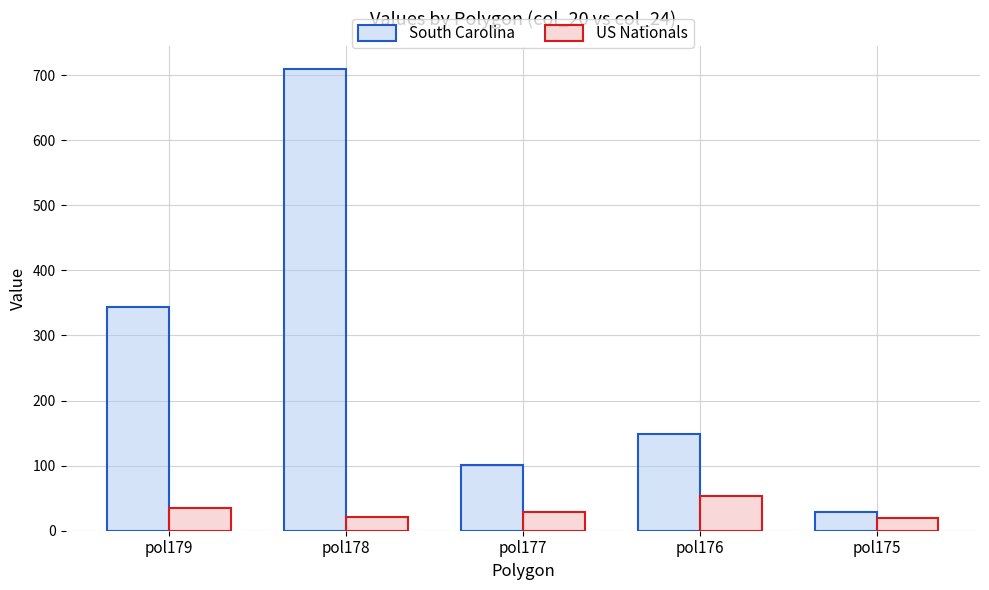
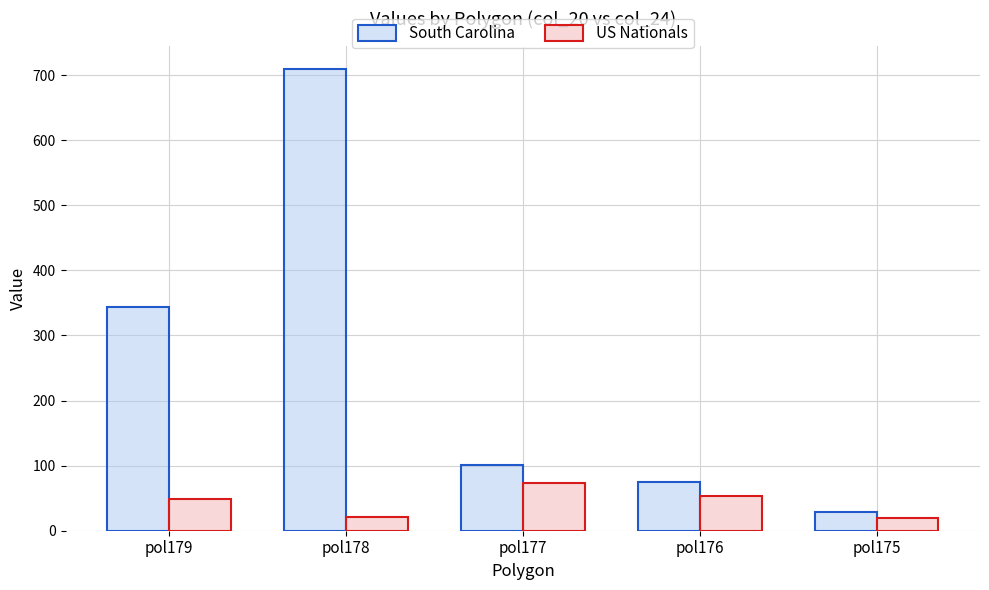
  {
    "South Carolina": {
      "pol179": 340,
      "pol178": 710,
      "pol177": 100,
-     "pol176": 150,
+     "pol176": 80,
      "pol175": 30
    },
    "US Nationals": {
-     "pol179": 30,
+     "pol179": 50,
      "pol178": 20,
-     "pol177": 30,
+     "pol177": 70,
      "pol176": 50,
      "pol175": 20
    }
  }
